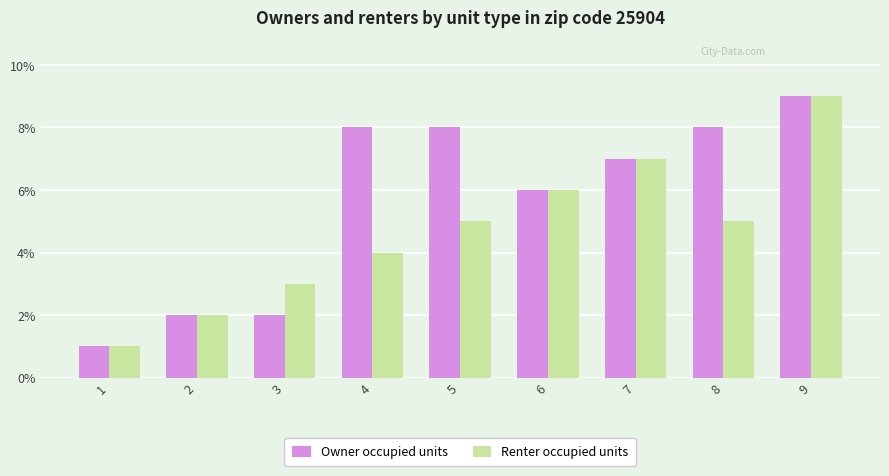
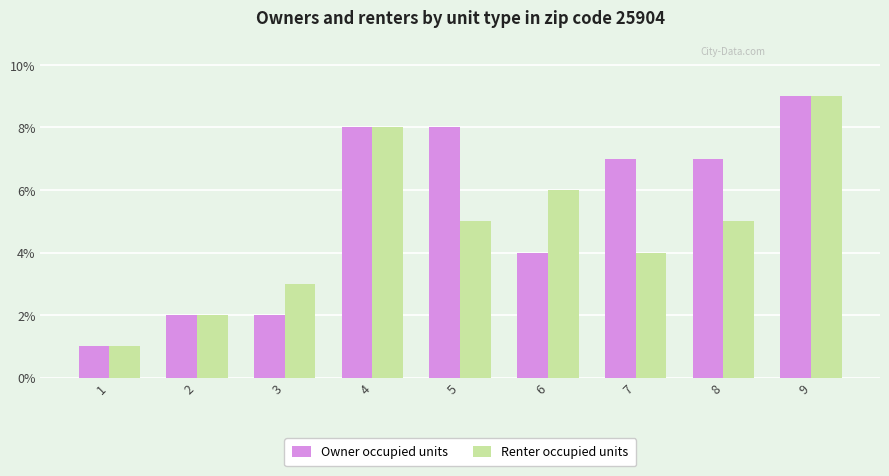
  {
    "Owner occupied units": {
      "1": "1%",
      "2": "2%",
      "3": "2%",
      "4": "8%",
      "5": "8%",
-     "6": "6%",
+     "6": "4%",
      "7": "7%",
-     "8": "8%",
+     "8": "7%",
      "9": "9%"
    },
    "Renter occupied units": {
      "1": "1%",
      "2": "2%",
      "3": "3%",
-     "4": "4%",
+     "4": "8%",
      "5": "5%",
      "6": "6%",
-     "7": "7%",
+     "7": "4%",
      "8": "5%",
      "9": "9%"
    }
  }
